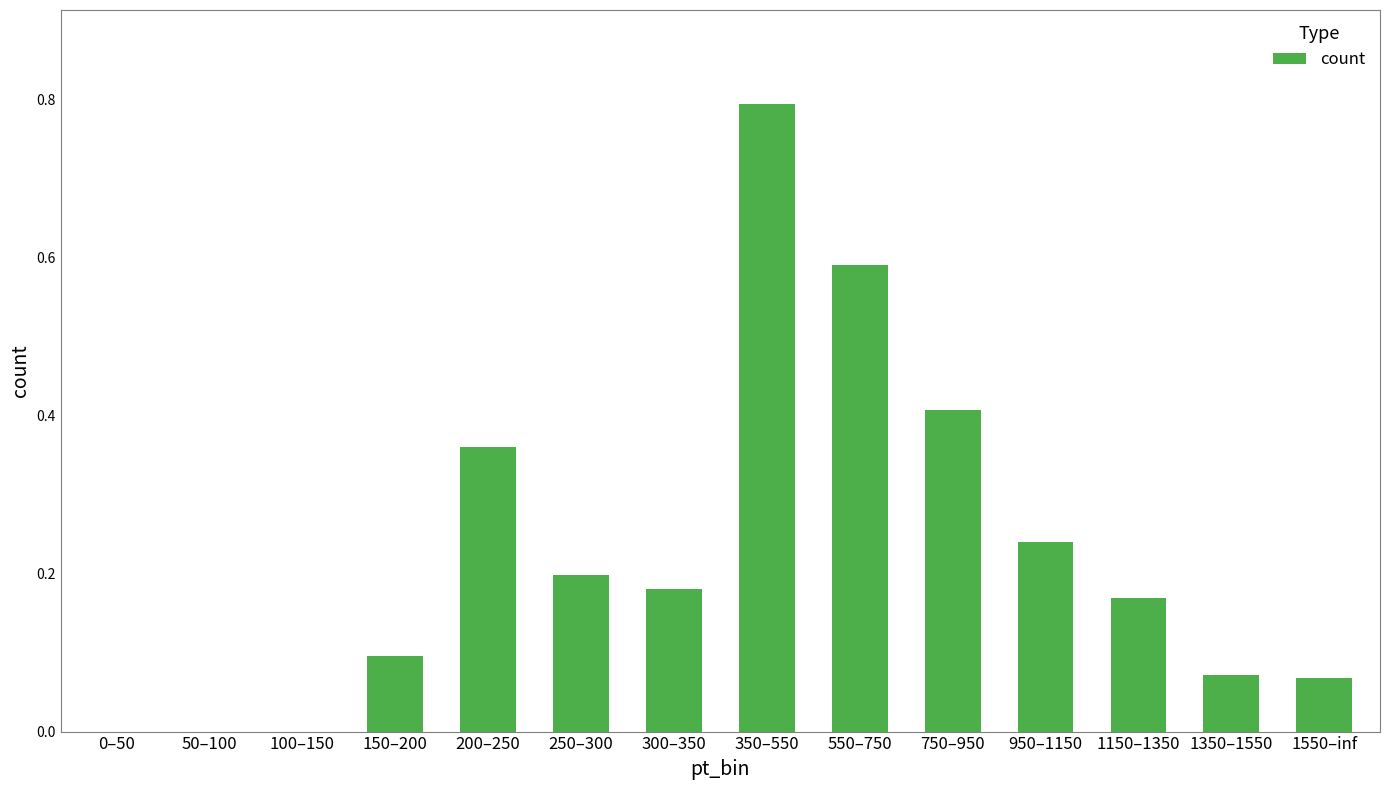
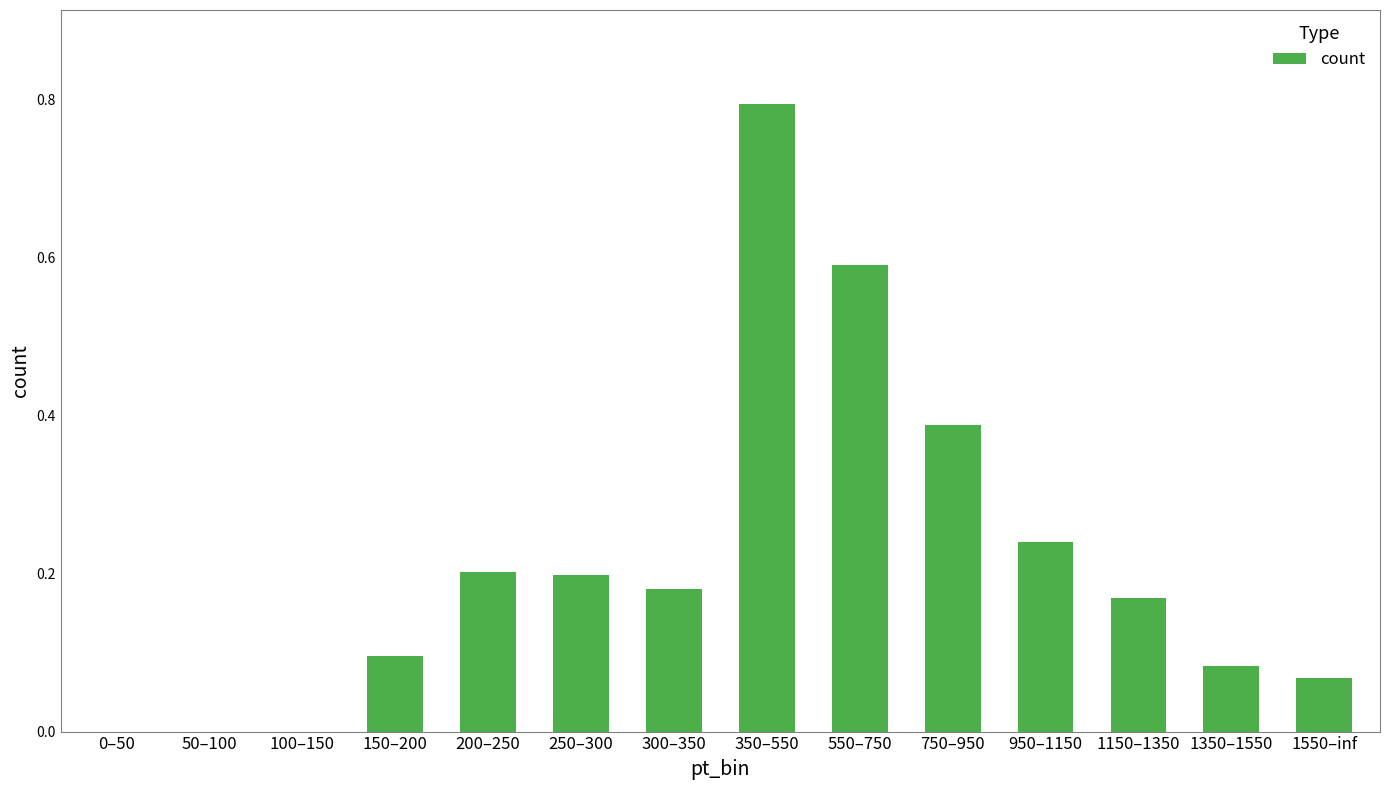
  {
    "0–50": 0.00,
    "50–100": 0.00,
    "100–150": 0.00,
    "150–200": 0.10,
-   "200–250": 0.36,
+   "200–250": 0.20,
    "250–300": 0.20,
    "300–350": 0.18,
    "350–550": 0.79,
    "550–750": 0.59,
-   "750–950": 0.41,
+   "750–950": 0.39,
    "950–1150": 0.24,
    "1150–1350": 0.17,
-   "1350–1550": 0.07,
+   "1350–1550": 0.08,
    "1550–inf": 0.07
  }
